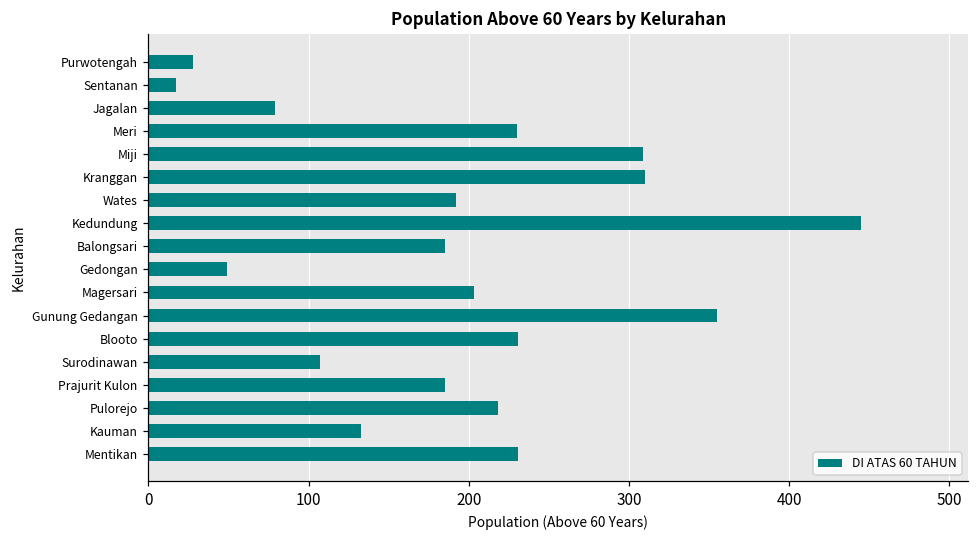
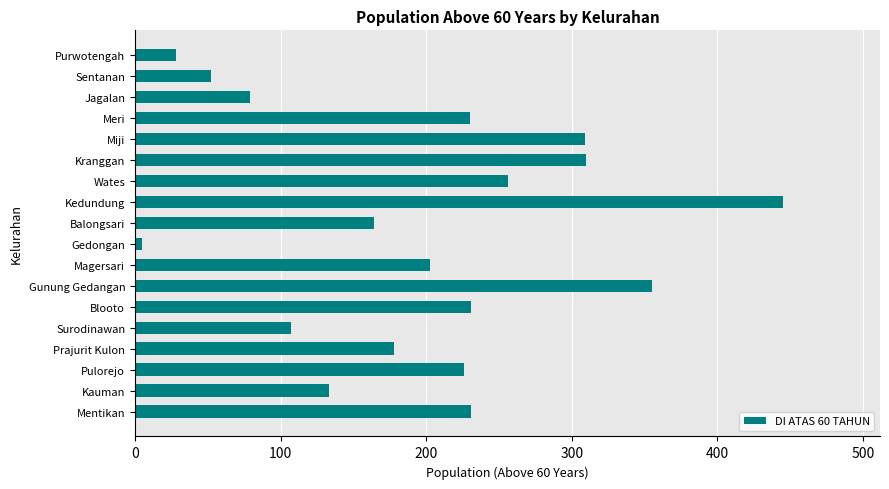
  {
    "Purwotengah": 28,
-   "Sentanan": 17,
+   "Sentanan": 52,
    "Jagalan": 79,
    "Meri": 230,
    "Miji": 309,
    "Kranggan": 310,
-   "Wates": 192,
+   "Wates": 256,
    "Kedundung": 445,
-   "Balongsari": 185,
-   "Gedongan": 49,
+   "Balongsari": 164,
+   "Gedongan": 5,
    "Magersari": 203,
    "Gunung Gedangan": 355,
    "Blooto": 231,
    "Surodinawan": 107,
-   "Prajurit Kulon": 185,
-   "Pulorejo": 218,
+   "Prajurit Kulon": 178,
+   "Pulorejo": 226,
    "Kauman": 133,
    "Mentikan": 231
  }
